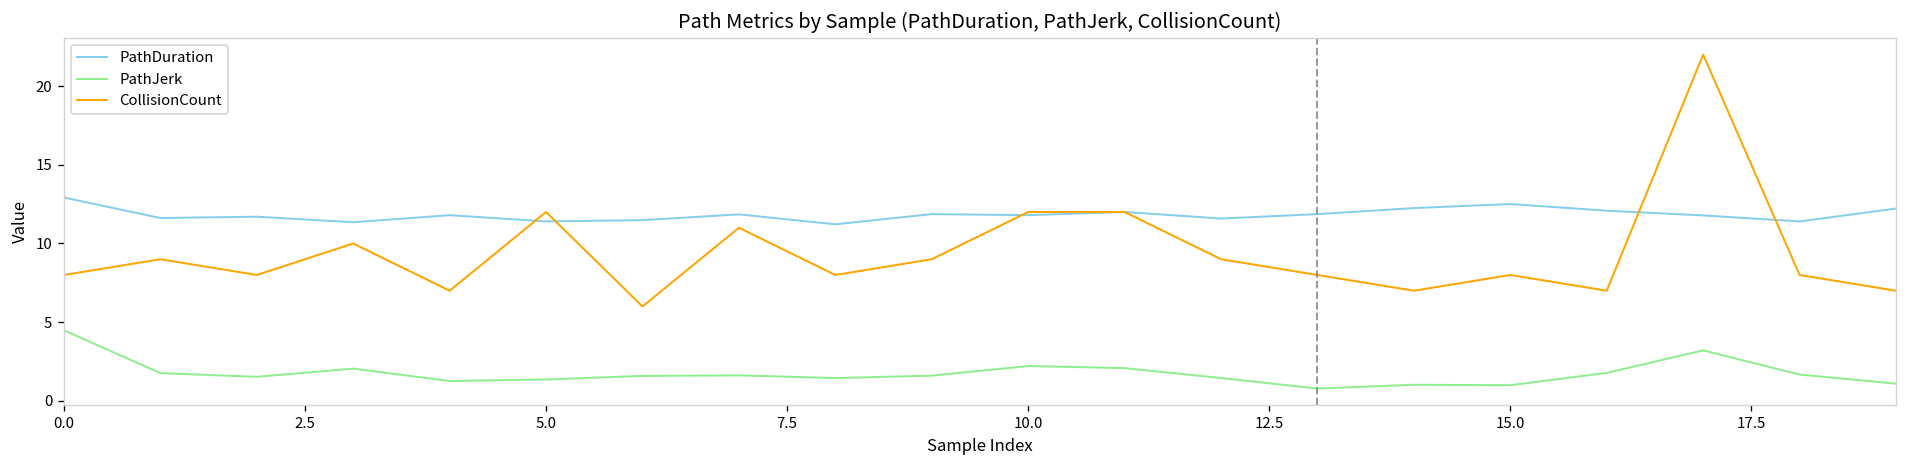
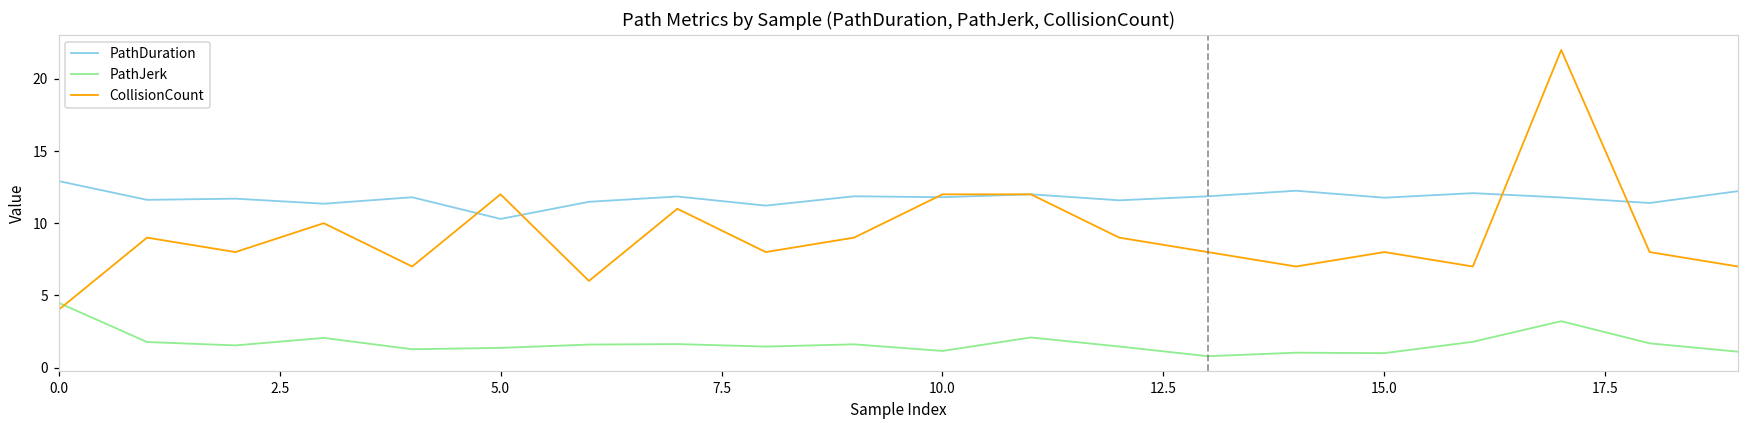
  {
    "PathDuration": {
      "0.0": 12.9,
-     "5.0": 11.4,
+     "5.0": 10.3,
      "10.0": 11.8,
-     "15.0": 12.5
+     "15.0": 11.8
    },
    "PathJerk": {
      "0.0": 4.5,
      "5.0": 1.4,
-     "10.0": 2.2,
+     "10.0": 1.1,
      "15.0": 1.0
    },
    "CollisionCount": {
-     "0.0": 8,
+     "0.0": 4,
      "5.0": 12,
      "10.0": 12,
      "15.0": 8
    }
  }
